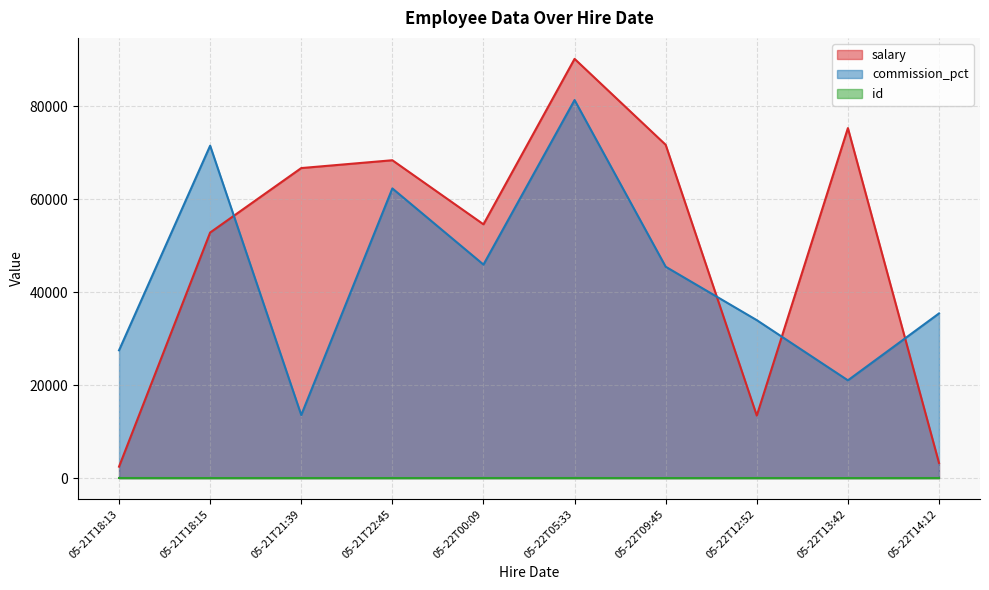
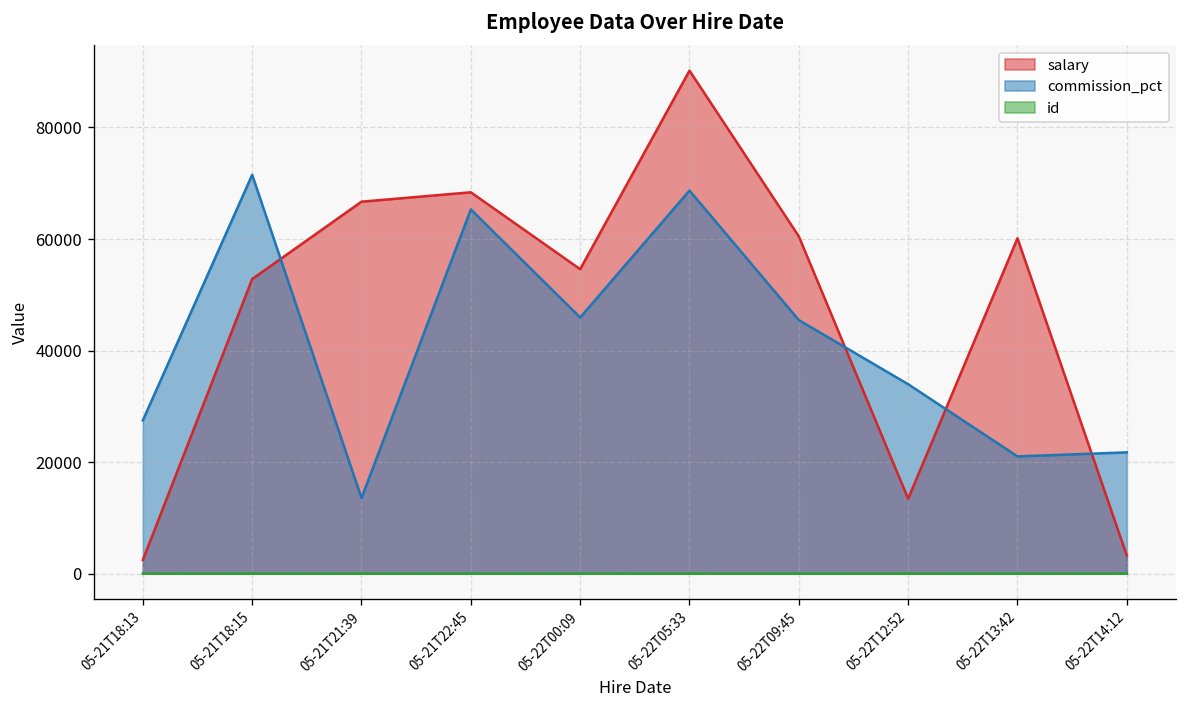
  {
    "salary": {
      "05-21T18:13": 2000,
      "05-21T18:15": 53000,
      "05-21T21:39": 67000,
      "05-21T22:45": 68000,
      "05-22T00:09": 55000,
      "05-22T05:33": 90000,
-     "05-22T09:45": 72000,
+     "05-22T09:45": 60000,
      "05-22T12:52": 13000,
-     "05-22T13:42": 75000,
+     "05-22T13:42": 60000,
      "05-22T14:12": 3000
    },
    "commission_pct": {
      "05-21T18:13": 27000,
      "05-21T18:15": 72000,
      "05-21T21:39": 14000,
-     "05-21T22:45": 62000,
+     "05-21T22:45": 65000,
      "05-22T00:09": 46000,
-     "05-22T05:33": 81000,
+     "05-22T05:33": 69000,
      "05-22T09:45": 45000,
      "05-22T12:52": 34000,
      "05-22T13:42": 21000,
-     "05-22T14:12": 35000
+     "05-22T14:12": 22000
    },
    "id": {
      "05-21T18:13": 0,
      "05-21T18:15": 0,
      "05-21T21:39": 0,
      "05-21T22:45": 0,
      "05-22T00:09": 0,
      "05-22T05:33": 0,
      "05-22T09:45": 0,
      "05-22T12:52": 0,
      "05-22T13:42": 0,
      "05-22T14:12": 0
    }
  }
